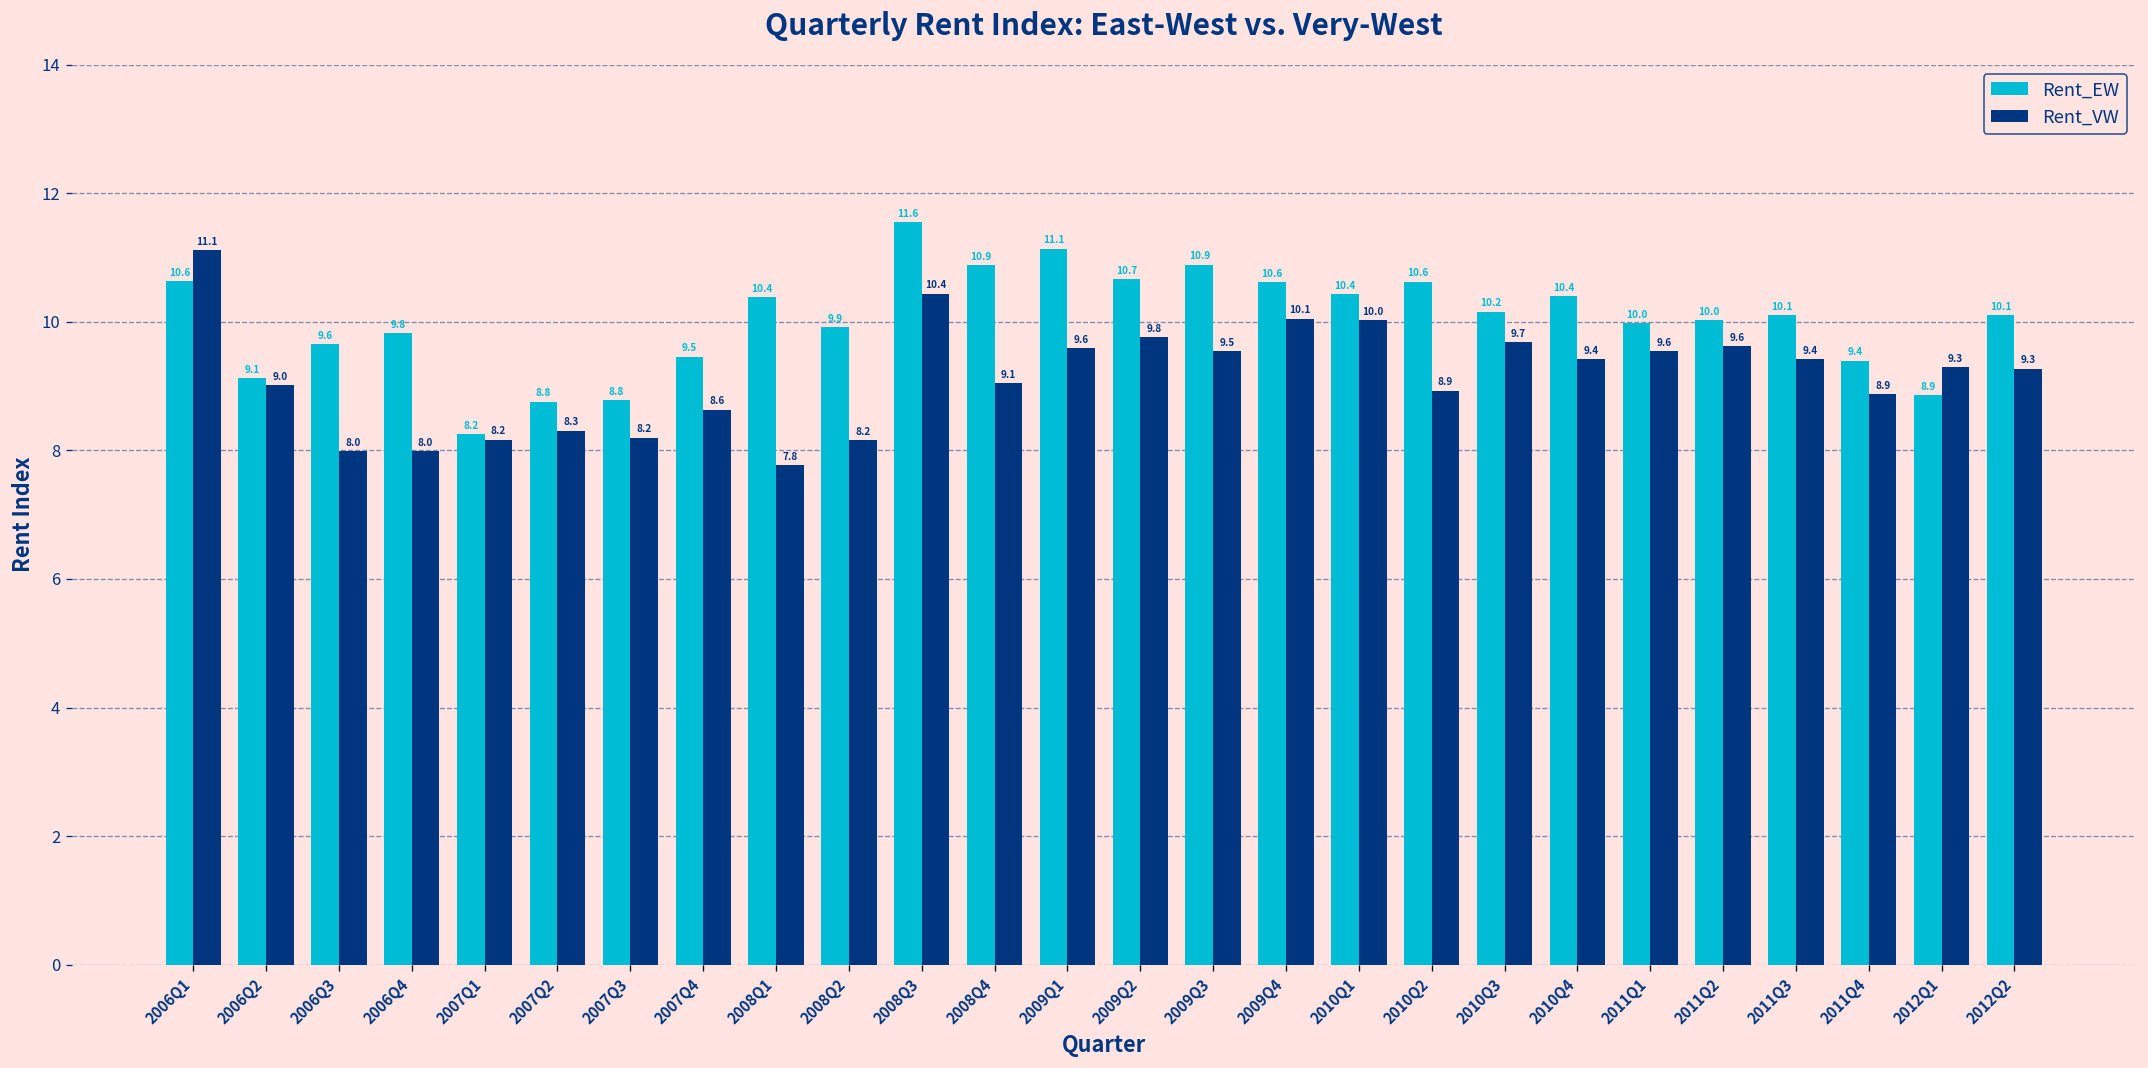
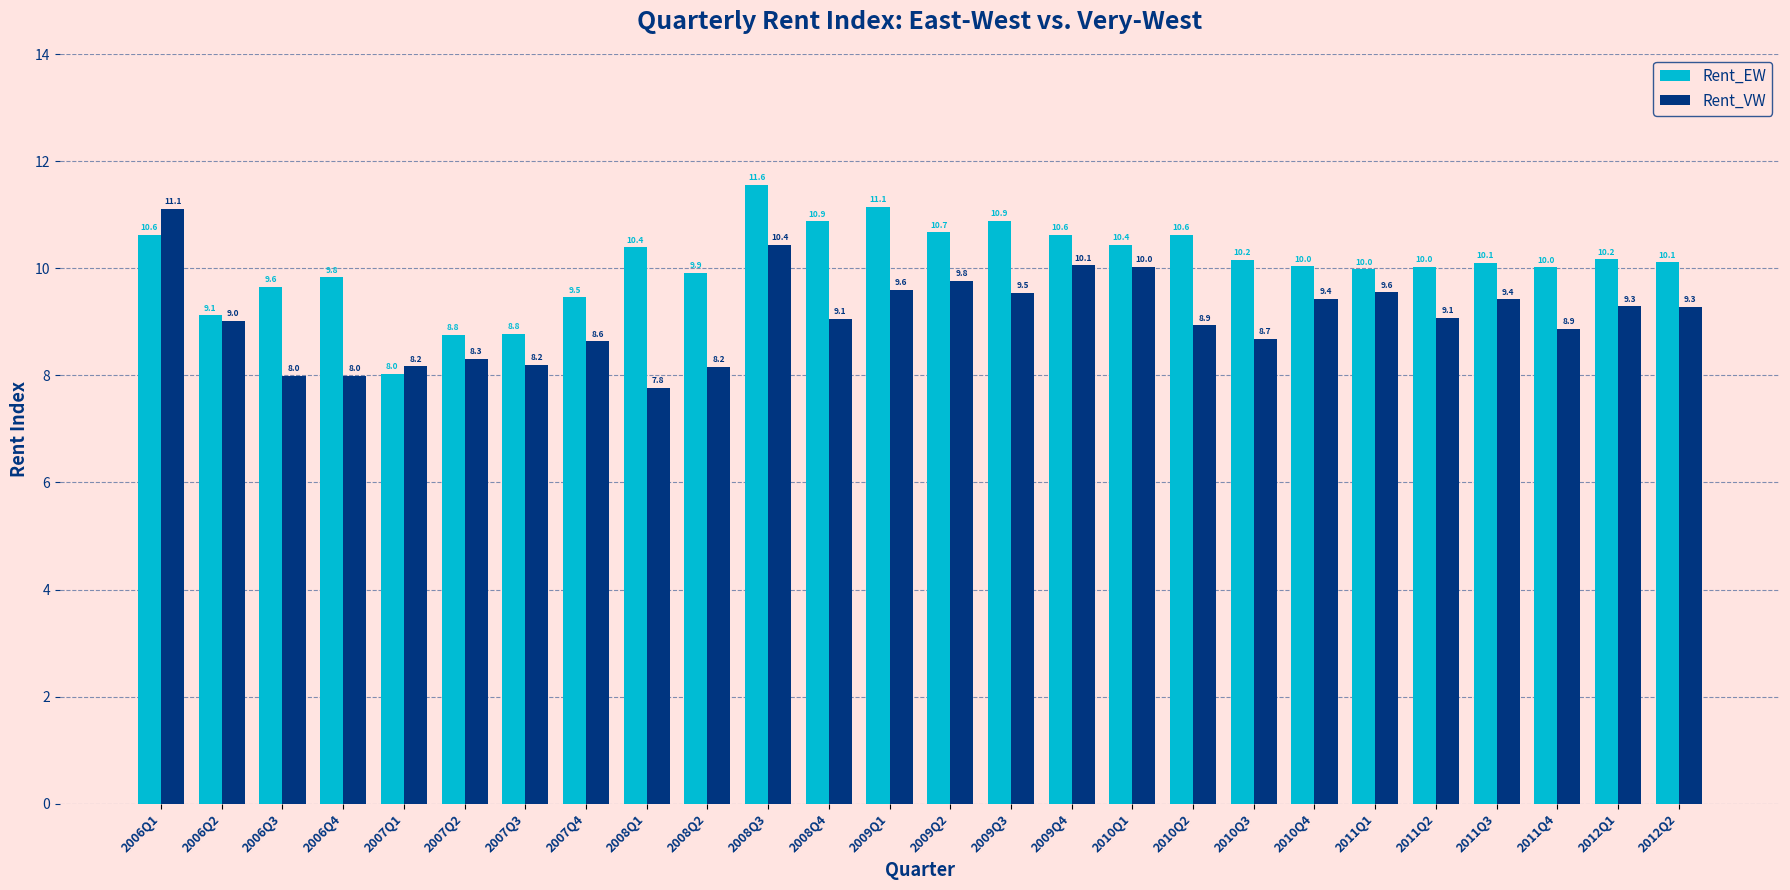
  {
    "Rent_EW": {
      "2006Q1": 10.6,
      "2006Q2": 9.1,
      "2006Q3": 9.6,
      "2006Q4": 9.8,
-     "2007Q1": 8.2,
+     "2007Q1": 8.0,
      "2007Q2": 8.8,
      "2007Q3": 8.8,
      "2007Q4": 9.5,
      "2008Q1": 10.4,
      "2008Q2": 9.9,
      "2008Q3": 11.6,
      "2008Q4": 10.9,
      "2009Q1": 11.1,
      "2009Q2": 10.7,
      "2009Q3": 10.9,
      "2009Q4": 10.6,
      "2010Q1": 10.4,
      "2010Q2": 10.6,
      "2010Q3": 10.2,
-     "2010Q4": 10.4,
+     "2010Q4": 10.0,
      "2011Q1": 10.0,
      "2011Q2": 10.0,
      "2011Q3": 10.1,
-     "2011Q4": 9.4,
-     "2012Q1": 8.9,
+     "2011Q4": 10.0,
+     "2012Q1": 10.2,
      "2012Q2": 10.1
    },
    "Rent_VW": {
      "2006Q1": 11.1,
      "2006Q2": 9.0,
      "2006Q3": 8.0,
      "2006Q4": 8.0,
      "2007Q1": 8.2,
      "2007Q2": 8.3,
      "2007Q3": 8.2,
      "2007Q4": 8.6,
      "2008Q1": 7.8,
      "2008Q2": 8.2,
      "2008Q3": 10.4,
      "2008Q4": 9.1,
      "2009Q1": 9.6,
      "2009Q2": 9.8,
      "2009Q3": 9.5,
      "2009Q4": 10.1,
      "2010Q1": 10.0,
      "2010Q2": 8.9,
-     "2010Q3": 9.7,
+     "2010Q3": 8.7,
      "2010Q4": 9.4,
      "2011Q1": 9.6,
-     "2011Q2": 9.6,
+     "2011Q2": 9.1,
      "2011Q3": 9.4,
      "2011Q4": 8.9,
      "2012Q1": 9.3,
      "2012Q2": 9.3
    }
  }
